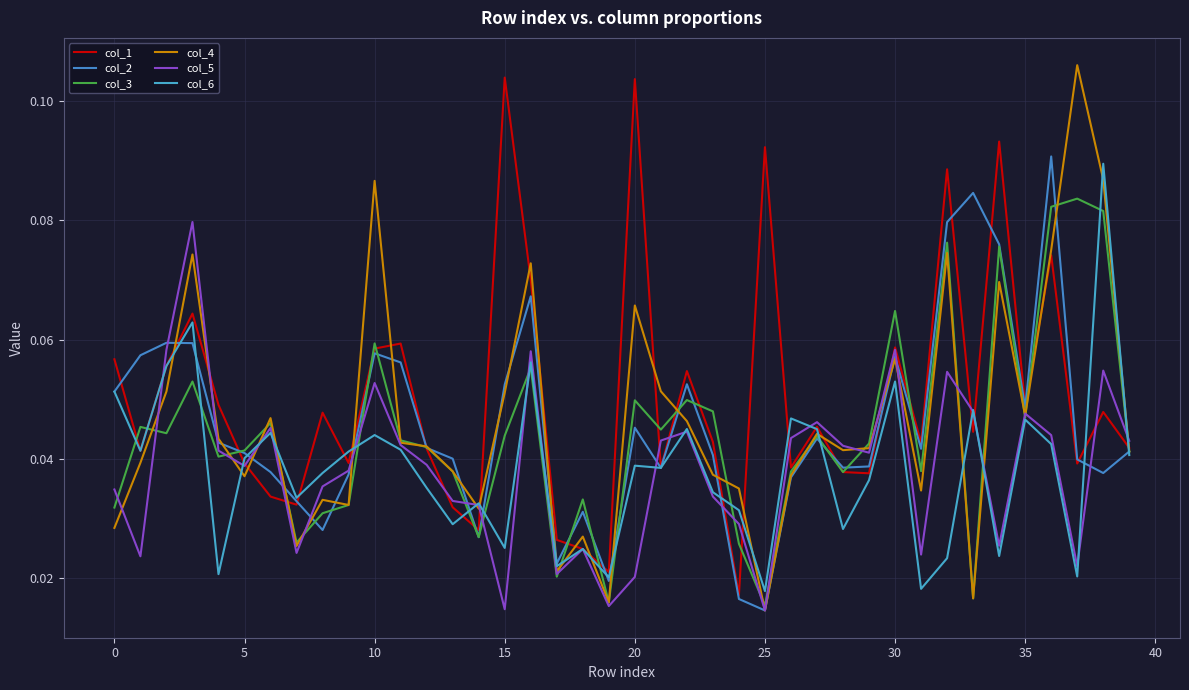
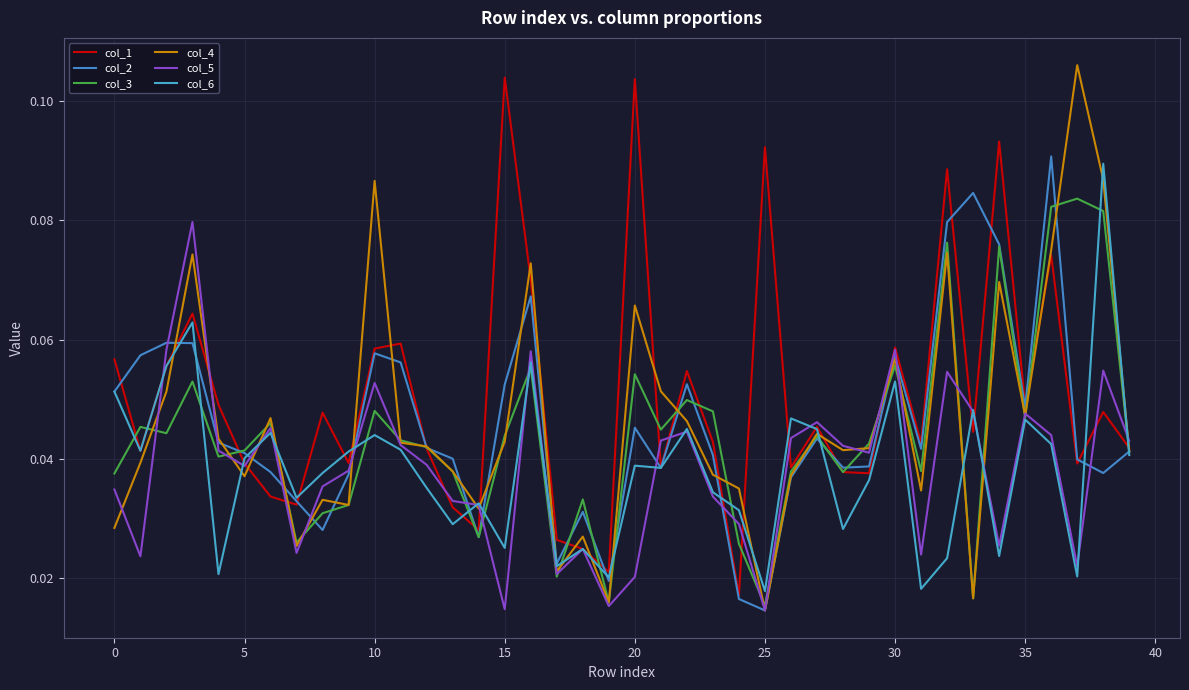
  {
    "col_1": {
      "0": 0.057,
      "10": 0.058,
      "15": 0.104,
      "20": 0.104,
      "25": 0.092
    },
    "col_3": {
-     "0": 0.032,
+     "0": 0.038,
      "5": 0.041,
-     "10": 0.059,
+     "10": 0.048,
      "15": 0.044,
-     "20": 0.050,
+     "20": 0.054,
      "25": 0.015,
-     "30": 0.065
+     "30": 0.056
    },
    "col_4": {
      "0": 0.028,
      "5": 0.037,
      "10": 0.087,
-     "15": 0.051,
+     "15": 0.043,
      "20": 0.066
    },
    "col_5": {
      "0": 0.035,
      "10": 0.053,
      "15": 0.015,
      "20": 0.020
    }
  }
